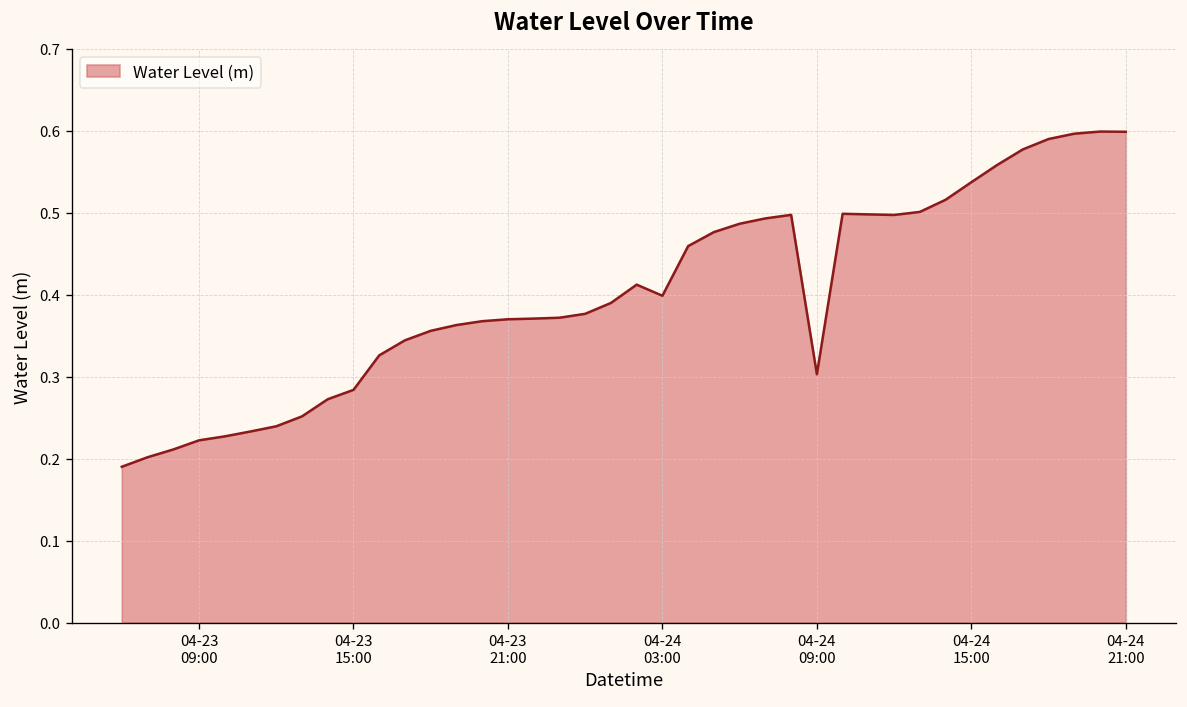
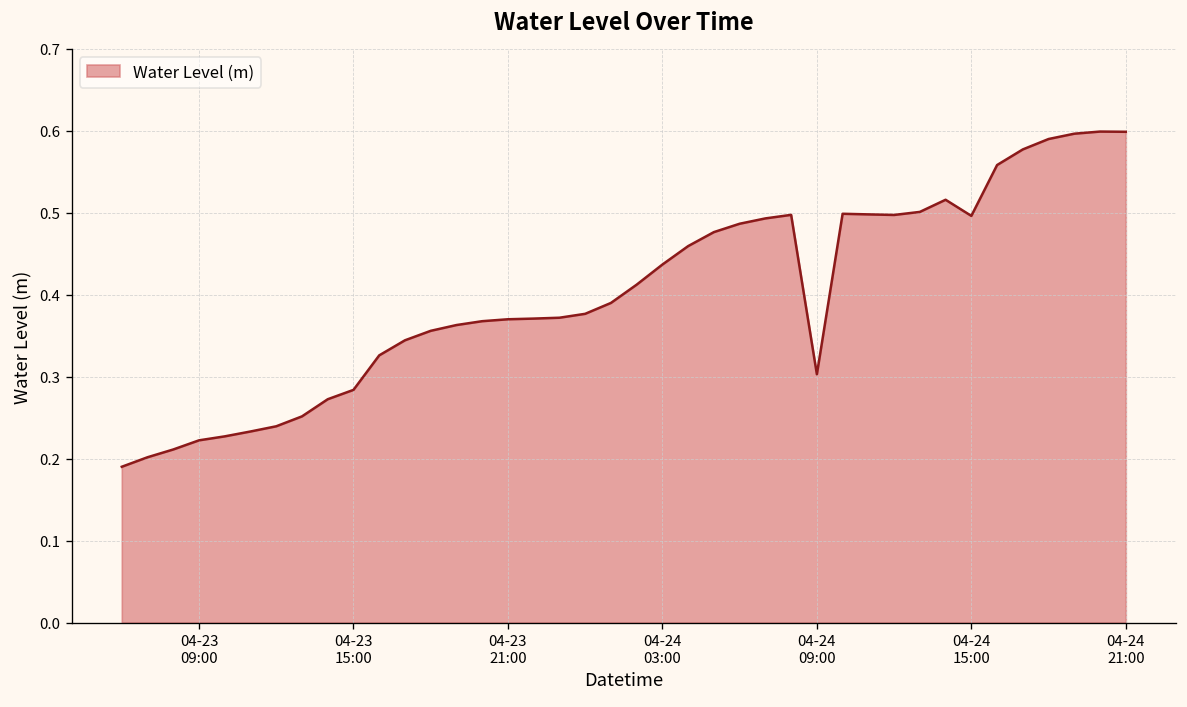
  {
    "04-23 09:00": 0.22,
    "04-23 15:00": 0.28,
    "04-23 21:00": 0.37,
-   "04-24 03:00": 0.40,
+   "04-24 03:00": 0.44,
    "04-24 09:00": 0.30,
-   "04-24 15:00": 0.54,
+   "04-24 15:00": 0.50,
    "04-24 21:00": 0.60
  }
